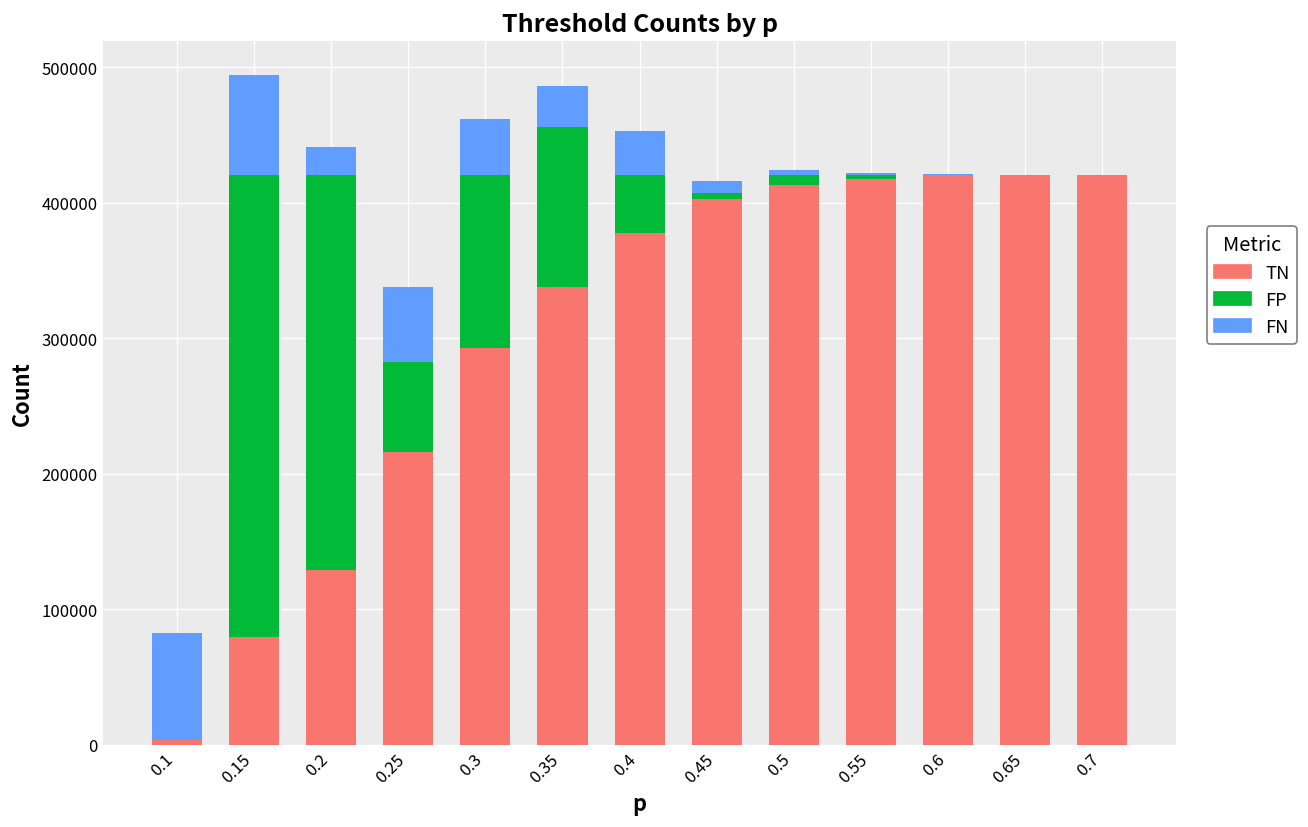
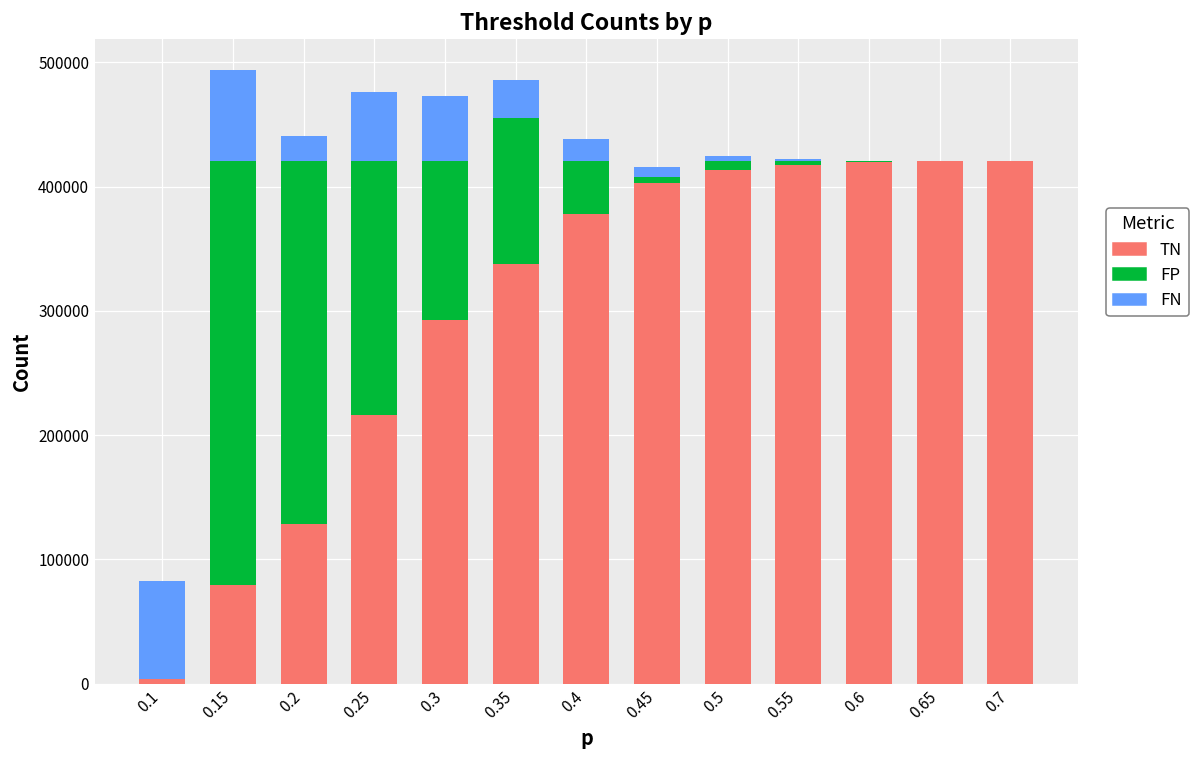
  {
    "TN": {
      "0.1": 3000,
      "0.15": 80000,
      "0.2": 129000,
      "0.25": 216000,
      "0.3": 293000,
      "0.35": 338000,
      "0.4": 378000,
      "0.45": 403000,
      "0.5": 413000,
      "0.55": 418000,
      "0.6": 420000,
      "0.65": 421000,
      "0.7": 421000
    },
    "FP": {
      "0.15": 341000,
      "0.2": 292000,
-     "0.25": 67000,
+     "0.25": 205000,
      "0.3": 128000,
      "0.35": 118000,
      "0.4": 43000,
      "0.45": 4000,
      "0.5": 7000,
      "0.55": 3000,
      "0.7": 0
    },
    "FN": {
      "0.1": 79000,
      "0.15": 74000,
      "0.2": 20000,
      "0.25": 55000,
-     "0.3": 41000,
+     "0.3": 52000,
      "0.35": 30000,
-     "0.4": 32000,
+     "0.4": 18000,
      "0.45": 8000,
      "0.5": 4000,
      "0.7": 0
    }
  }
